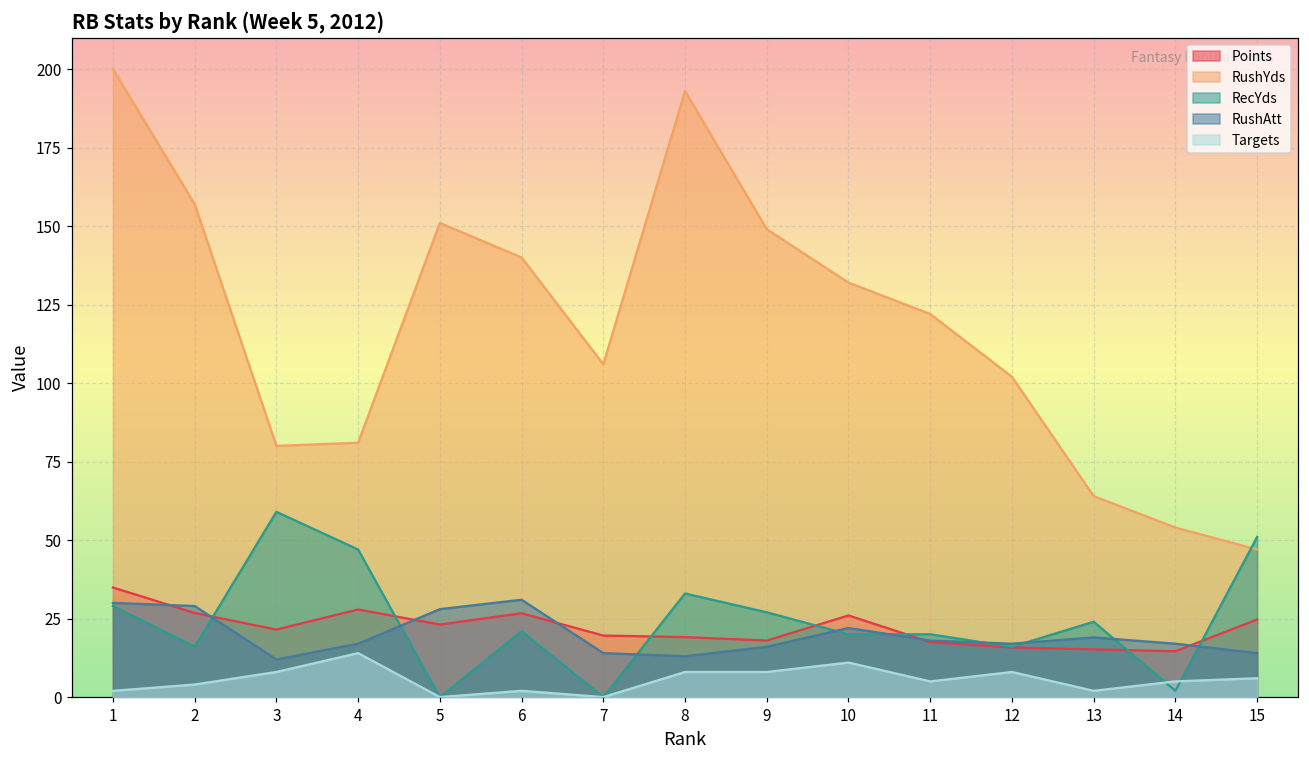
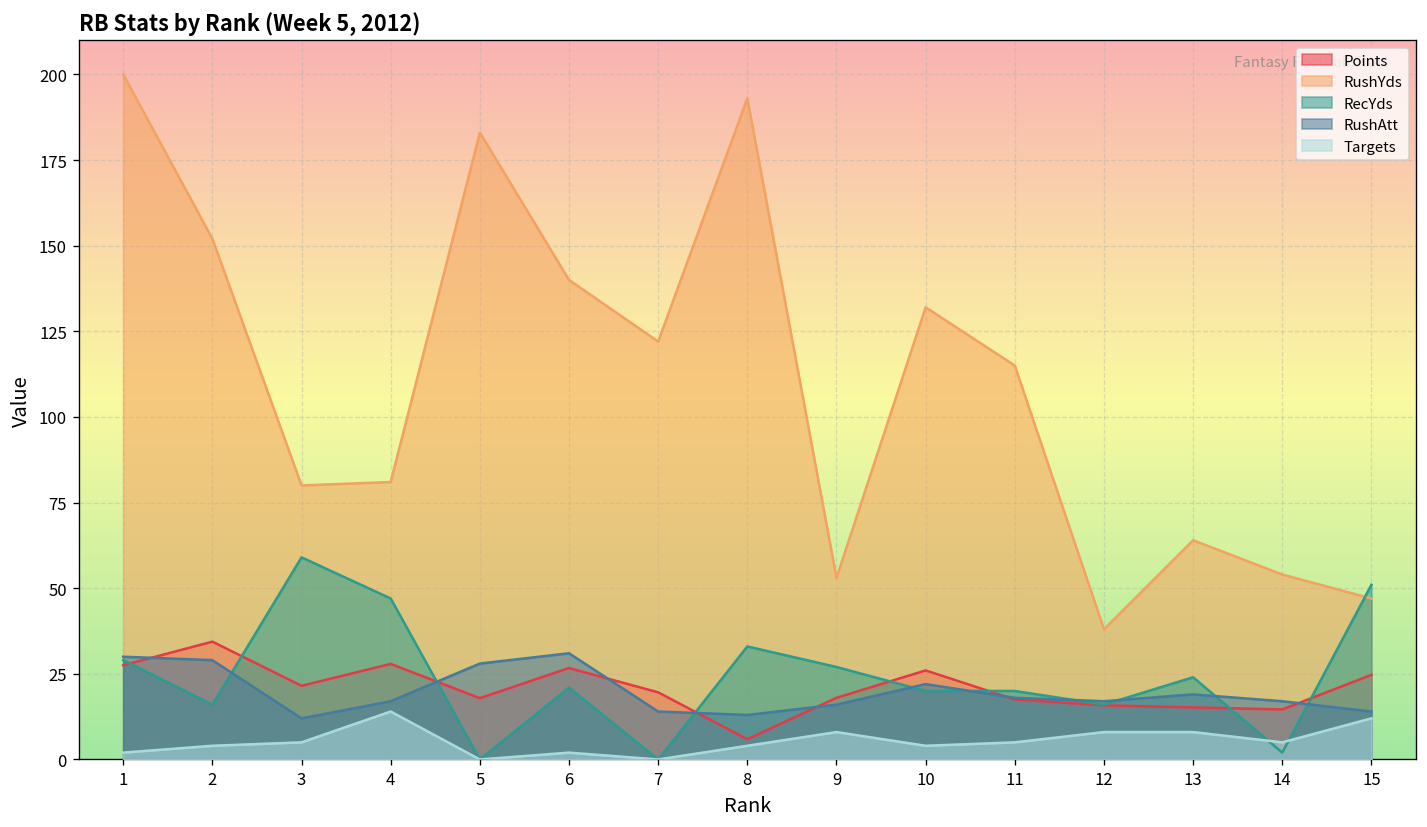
  {
    "Points": {
-     "1": 35,
-     "2": 27,
+     "1": 28,
+     "2": 34,
      "3": 22,
      "4": 28,
-     "5": 23,
+     "5": 18,
      "6": 27,
      "7": 20,
-     "8": 19,
+     "8": 6,
      "9": 18,
      "10": 26,
      "13": 15,
      "14": 15,
      "15": 25
    },
    "RushYds": {
      "1": 200,
-     "2": 157,
+     "2": 152,
      "3": 80,
      "4": 81,
-     "5": 151,
+     "5": 183,
      "6": 140,
-     "7": 106,
+     "7": 122,
      "8": 193,
-     "9": 149,
+     "9": 53,
      "10": 132,
-     "11": 122,
-     "12": 102,
+     "11": 115,
+     "12": 38,
      "13": 64,
      "14": 54,
      "15": 47
    },
    "Targets": {
      "1": 2,
      "2": 4,
-     "3": 8,
+     "3": 5,
      "4": 14,
      "6": 2,
-     "8": 8,
+     "8": 4,
      "9": 8,
-     "10": 11,
+     "10": 4,
      "11": 5,
      "12": 8,
-     "13": 2,
+     "13": 8,
      "14": 5,
-     "15": 6
+     "15": 12
    }
  }
